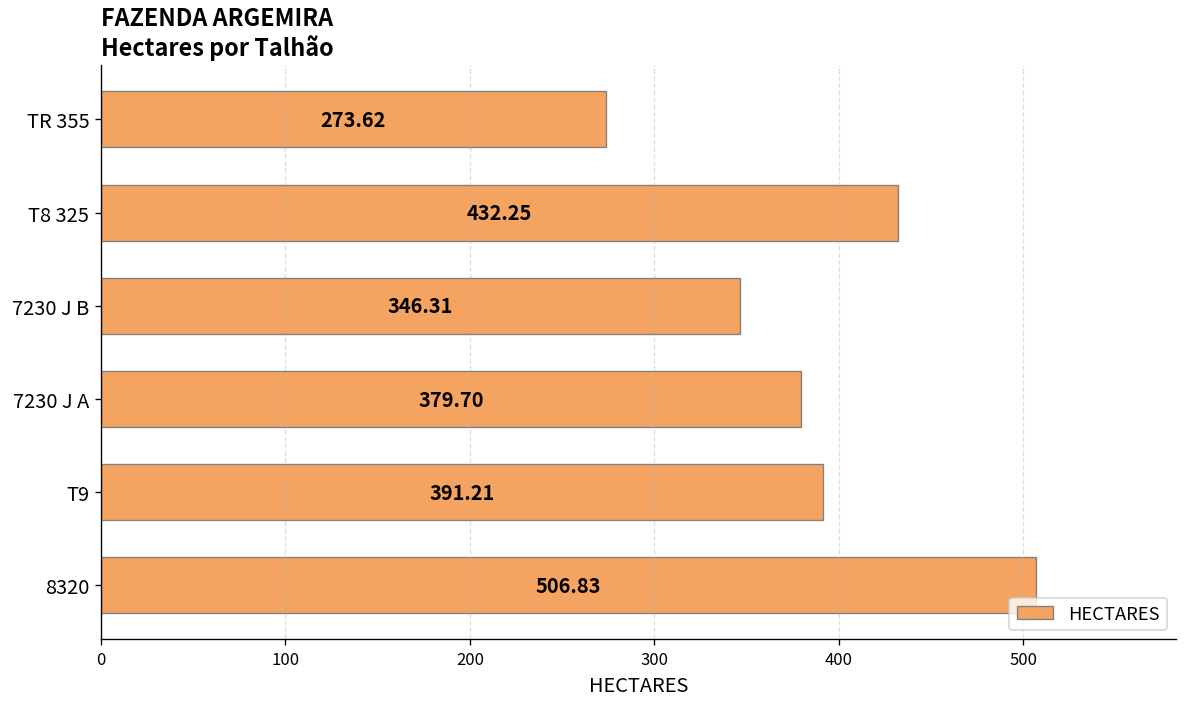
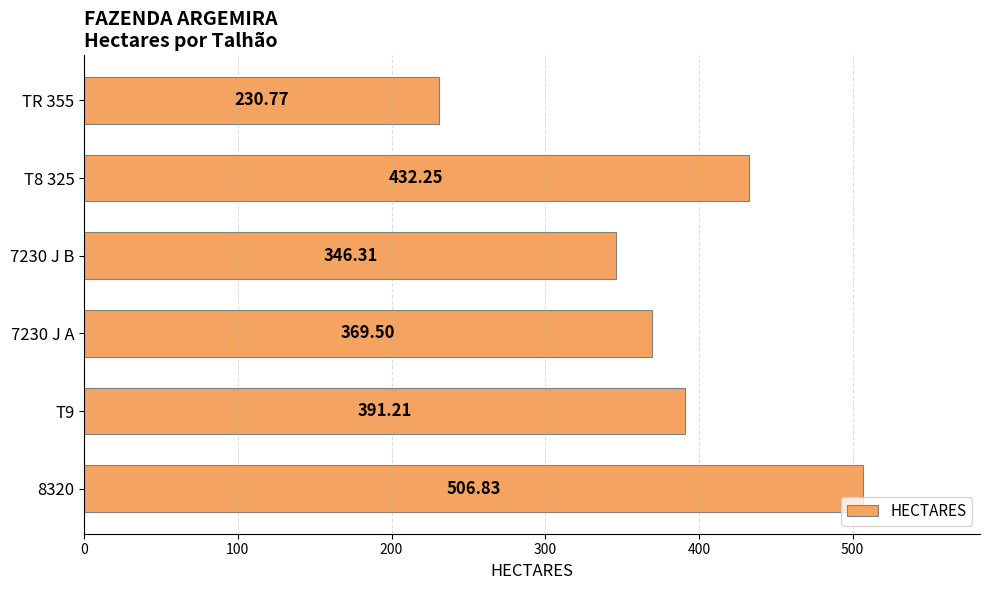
  {
-   "TR 355": 273.62,
+   "TR 355": 230.77,
    "T8 325": 432.25,
    "7230 J B": 346.31,
-   "7230 J A": 379.70,
+   "7230 J A": 369.50,
    "T9": 391.21,
    "8320": 506.83
  }
